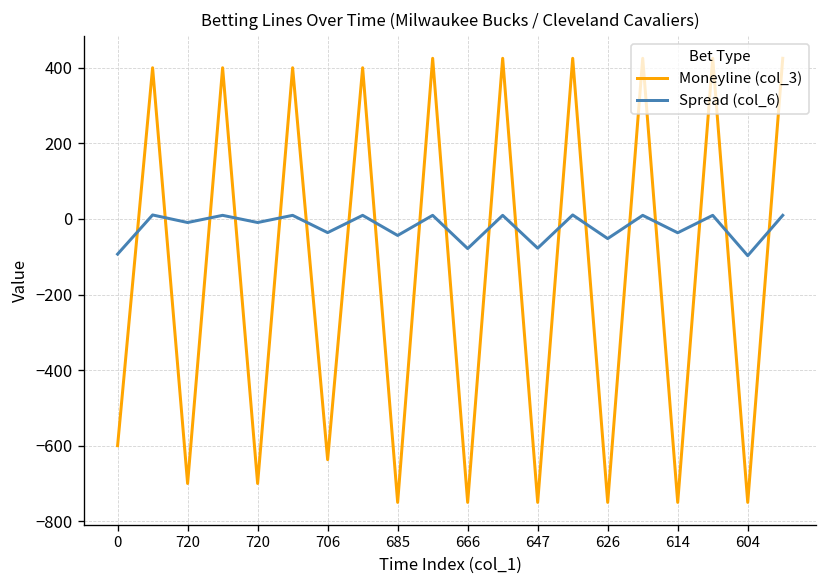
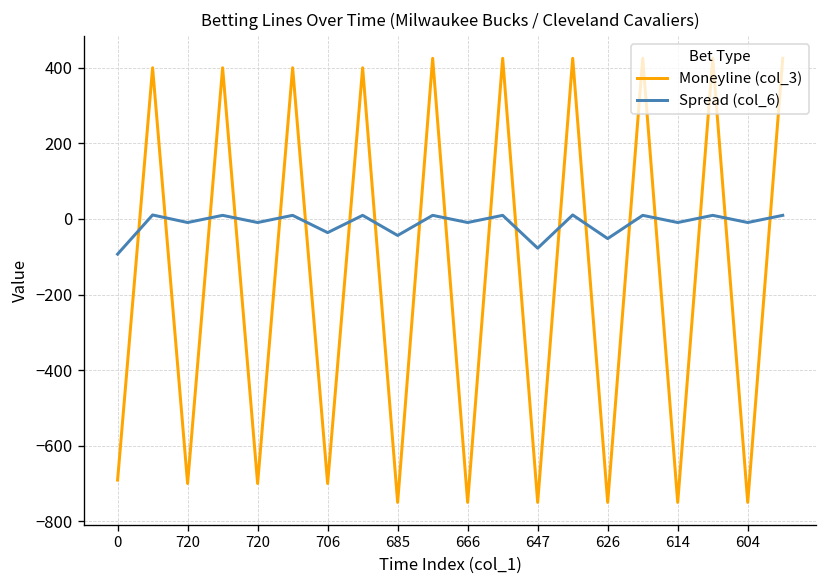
  {
    "Moneyline (col_3)": {
-     "0": -600,
-     "706": -640,
+     "0": -690,
+     "706": -700,
      "685": -750,
      "666": -750,
      "647": -750,
      "626": -750,
      "614": -750,
      "604": -750
    },
    "Spread (col_6)": {
      "0": -90,
      "706": -40,
      "685": -40,
-     "666": -80,
+     "666": -10,
      "647": -80,
      "626": -50,
-     "614": -40,
-     "604": -100
+     "614": -10,
+     "604": -10
    }
  }
